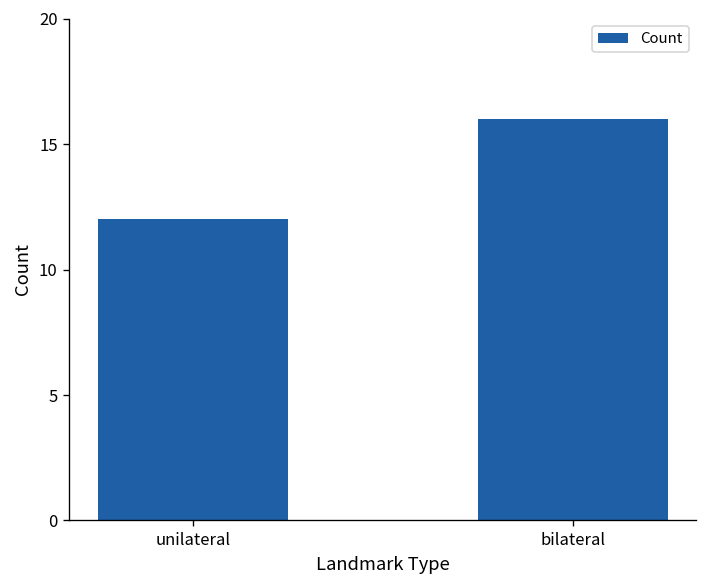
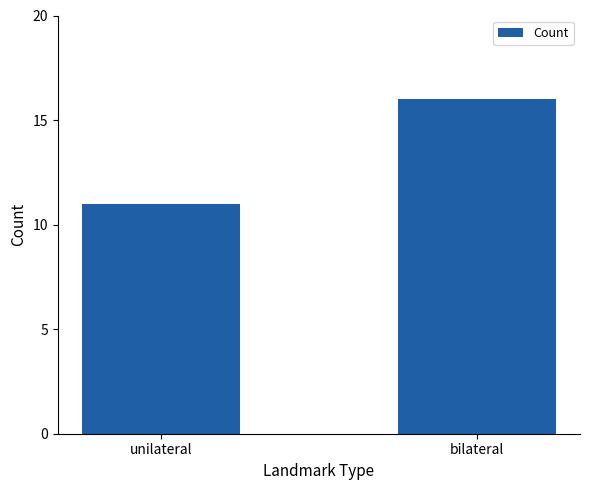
  {
-   "unilateral": 12,
+   "unilateral": 11,
    "bilateral": 16
  }
